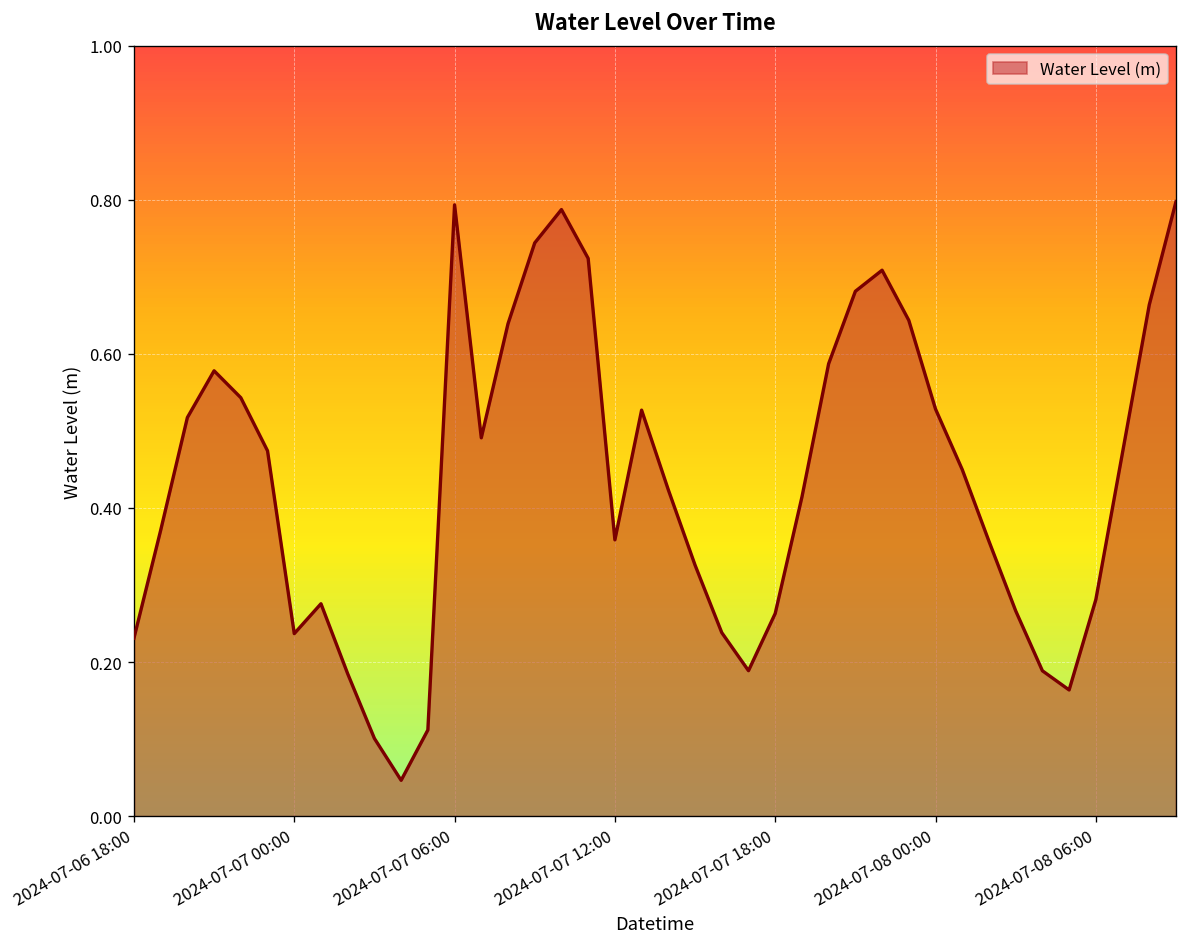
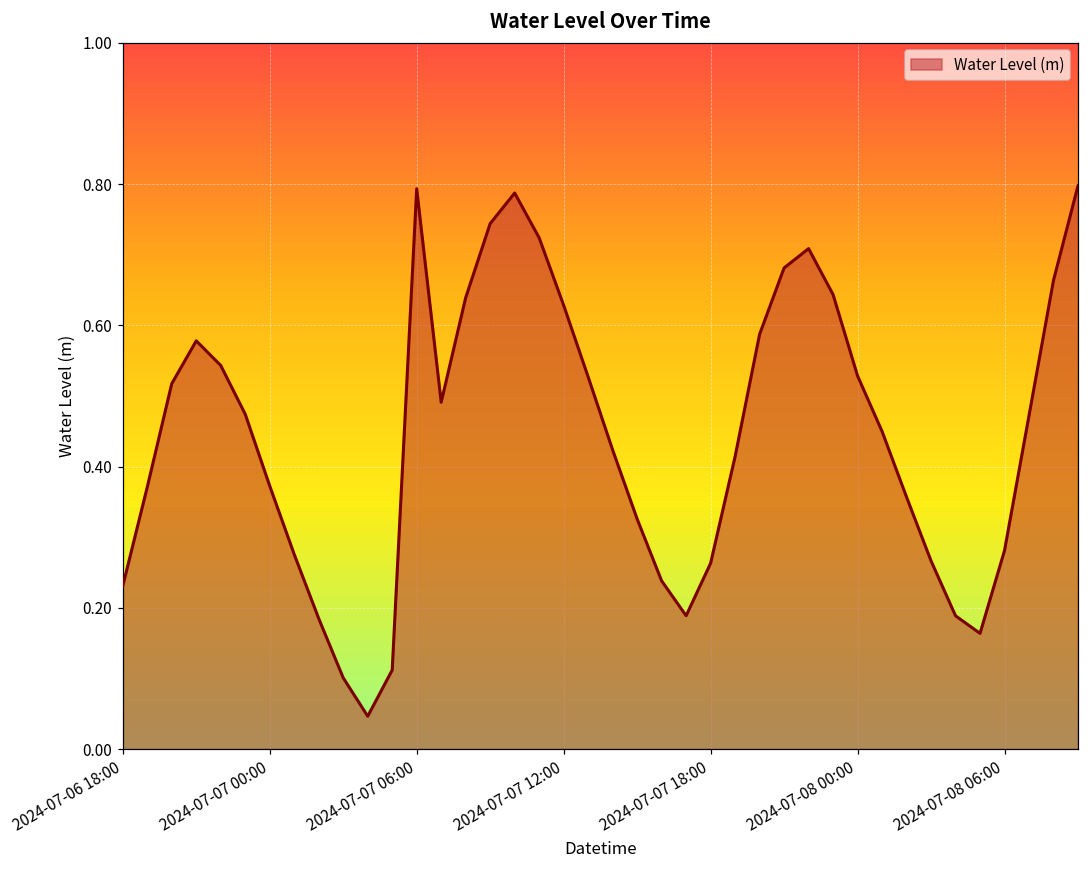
  {
    "2024-07-06 18:00": 0.23,
-   "2024-07-07 00:00": 0.24,
+   "2024-07-07 00:00": 0.37,
    "2024-07-07 06:00": 0.79,
-   "2024-07-07 12:00": 0.36,
+   "2024-07-07 12:00": 0.63,
    "2024-07-07 18:00": 0.26,
    "2024-07-08 00:00": 0.53,
    "2024-07-08 06:00": 0.28
  }
